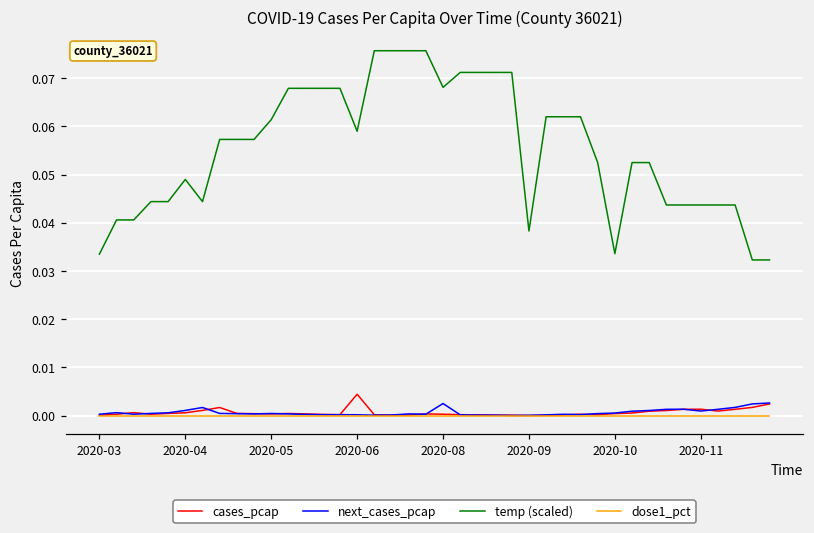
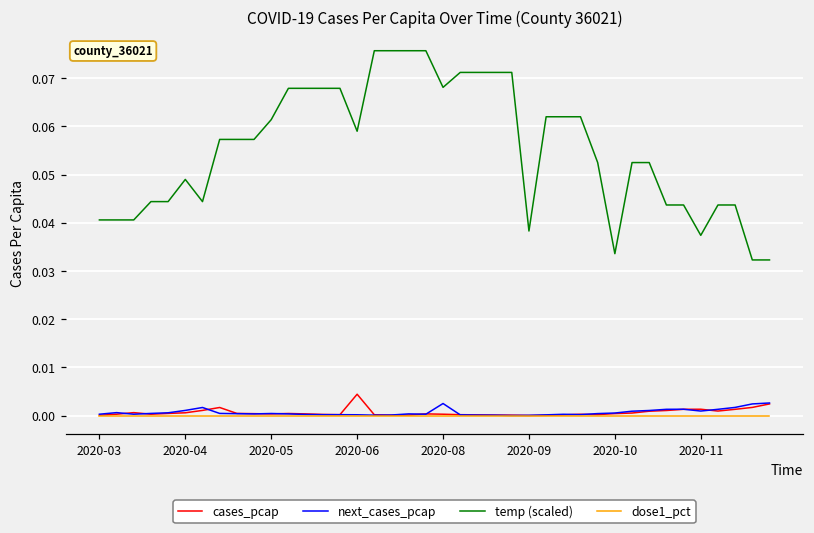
  {
    "cases_pcap": {
      "2020-06": 0.004
    },
    "next_cases_pcap": {
      "2020-08": 0.003
    },
    "temp (scaled)": {
-     "2020-03": 0.034,
+     "2020-03": 0.041,
      "2020-04": 0.049,
      "2020-05": 0.061,
      "2020-06": 0.059,
      "2020-08": 0.068,
      "2020-09": 0.038,
      "2020-10": 0.034,
-     "2020-11": 0.044
+     "2020-11": 0.037
    },
    "dose1_pct": {
      "2020-04": 0.000,
      "2020-11": 0.000
    }
  }
